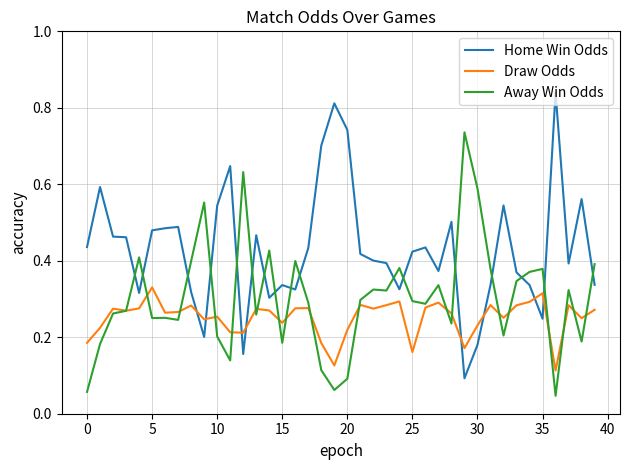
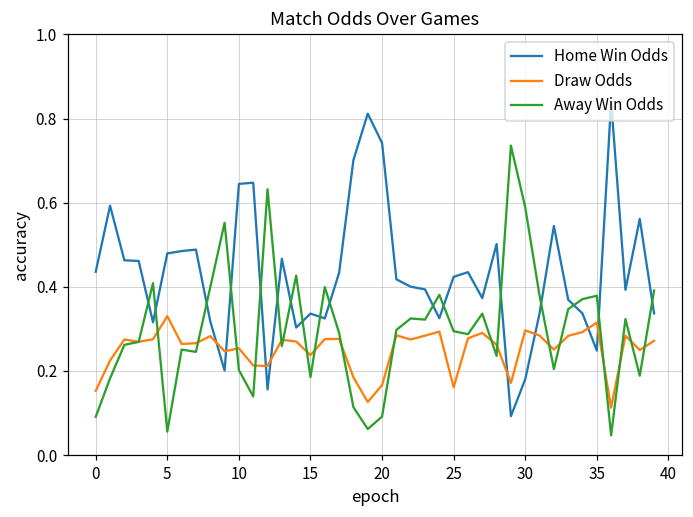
  {
    "Home Win Odds": {
      "0": 0.44,
      "5": 0.48,
-     "10": 0.54,
+     "10": 0.64,
      "15": 0.34,
      "20": 0.74,
      "25": 0.42,
      "30": 0.18,
      "35": 0.25
    },
    "Draw Odds": {
-     "0": 0.19,
+     "0": 0.15,
      "5": 0.33,
      "10": 0.25,
      "15": 0.24,
-     "20": 0.22,
+     "20": 0.17,
      "25": 0.16,
-     "30": 0.23,
+     "30": 0.30,
      "35": 0.32
    },
    "Away Win Odds": {
-     "0": 0.06,
-     "5": 0.25,
+     "0": 0.09,
+     "5": 0.06,
      "10": 0.20,
      "15": 0.19,
      "20": 0.09,
      "25": 0.29,
      "30": 0.59,
      "35": 0.38
    }
  }
